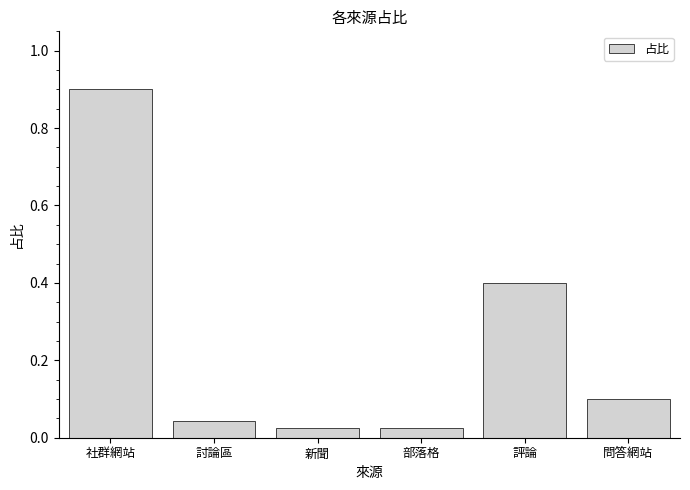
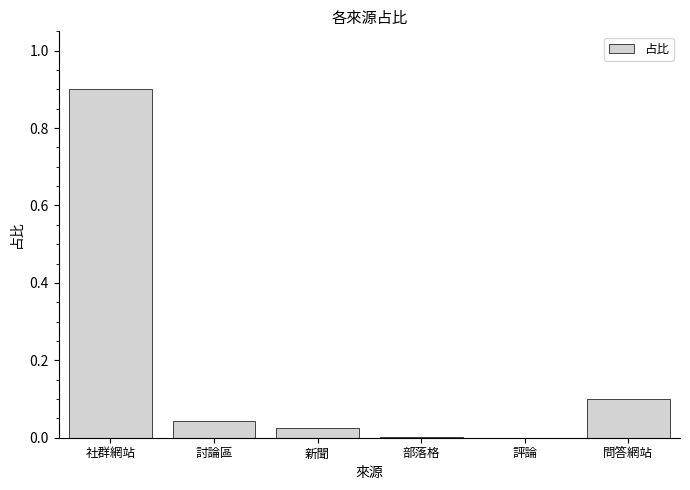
  {
    "社群網站": 0.90,
    "討論區": 0.04,
    "新聞": 0.03,
-   "部落格": 0.03,
-   "評論": 0.4,
+   "部落格": 0.00,
+   "評論": 0.0,
    "問答網站": 0.10
  }
